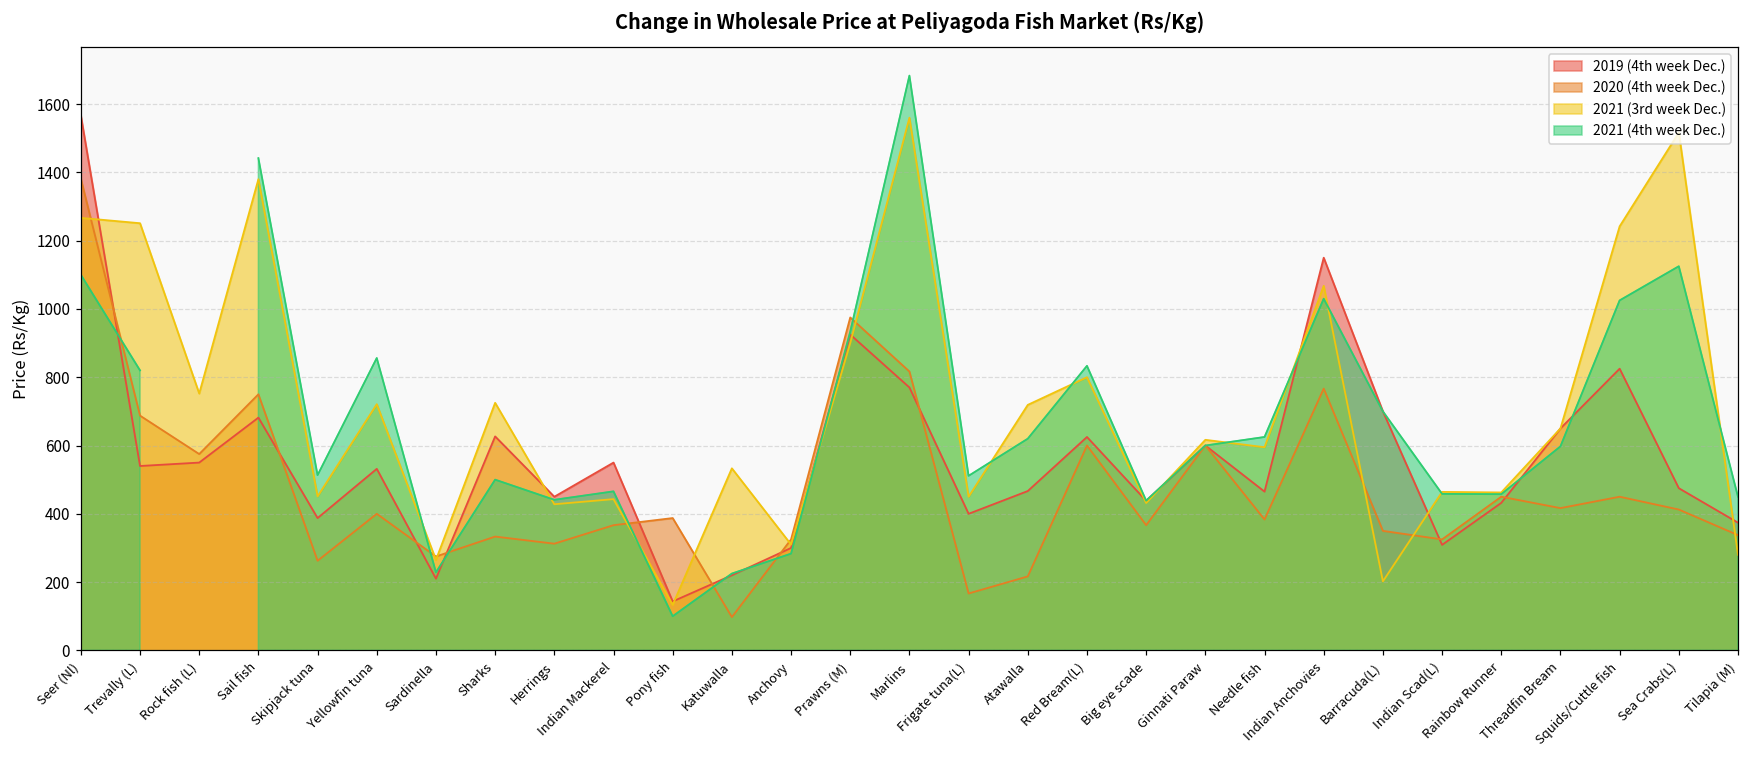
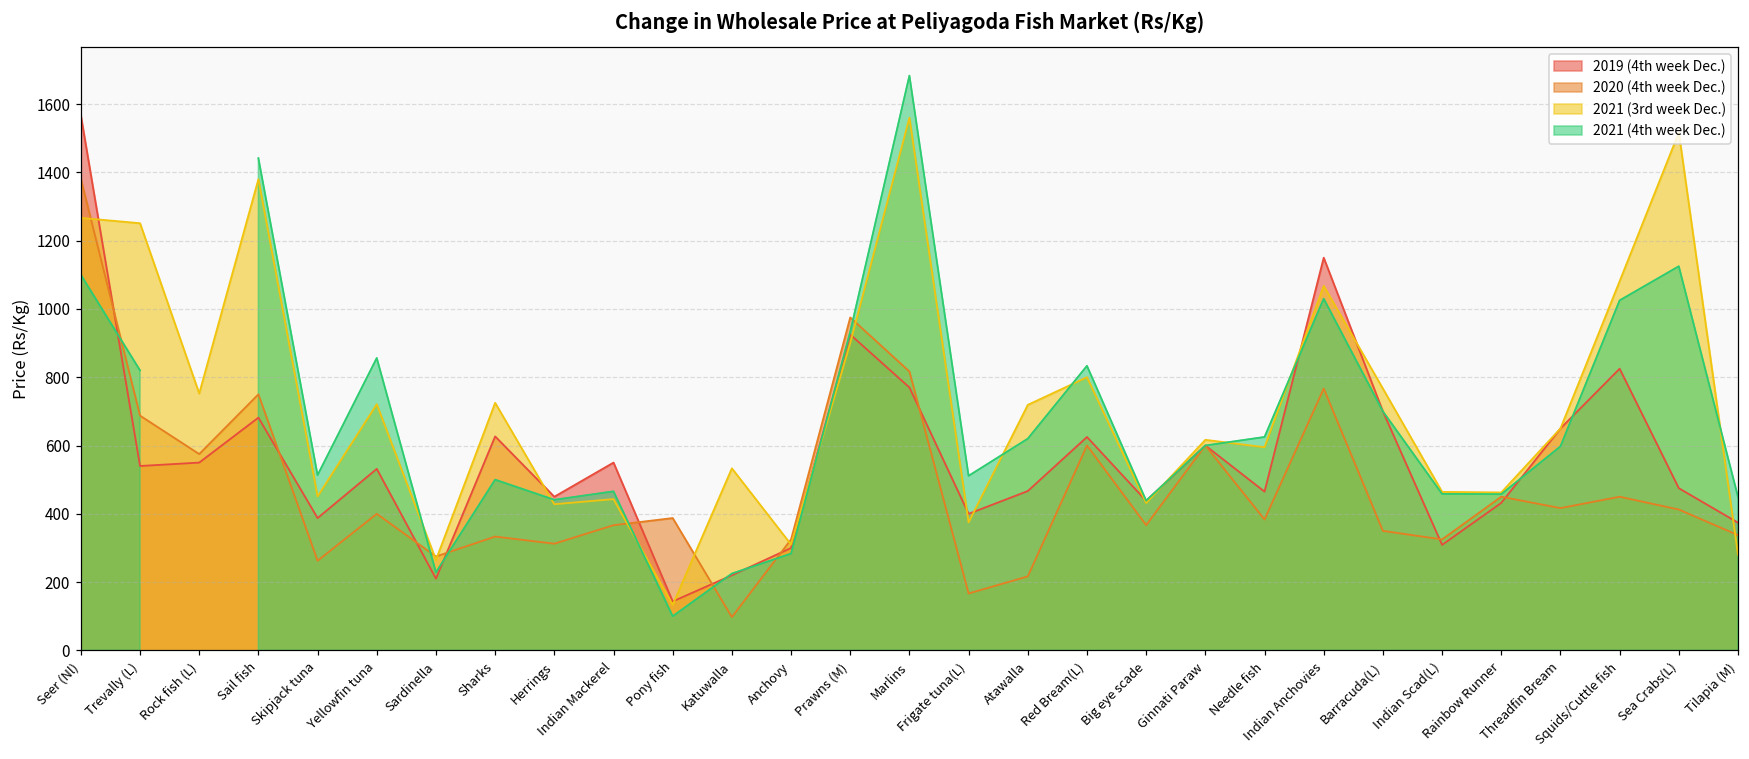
  {
    "2021 (3rd week Dec.)": {
      "Seer (Nl)": 1270,
      "Trevally (L)": 1250,
      "Rock fish (L)": 750,
      "Sail fish": 1380,
      "Skipjack tuna": 450,
      "Yellowfin tuna": 720,
      "Sardinella": 270,
      "Sharks": 730,
      "Herrings": 430,
      "Indian Mackerel": 440,
      "Pony fish": 130,
      "Katuwalla": 530,
      "Anchovy": 310,
      "Prawns (M)": 900,
      "Marlins": 1560,
-     "Frigate tuna(L)": 450,
+     "Frigate tuna(L)": 380,
      "Atawalla": 720,
      "Red Bream(L)": 800,
      "Ginnati Paraw": 620,
      "Needle fish": 600,
      "Indian Anchovies": 1070,
-     "Barracuda(L)": 200,
-     "Squids/Cuttle fish": 1240,
+     "Barracuda(L)": 770,
+     "Squids/Cuttle fish": 1080,
      "Tilapia (M)": 280
    }
  }
